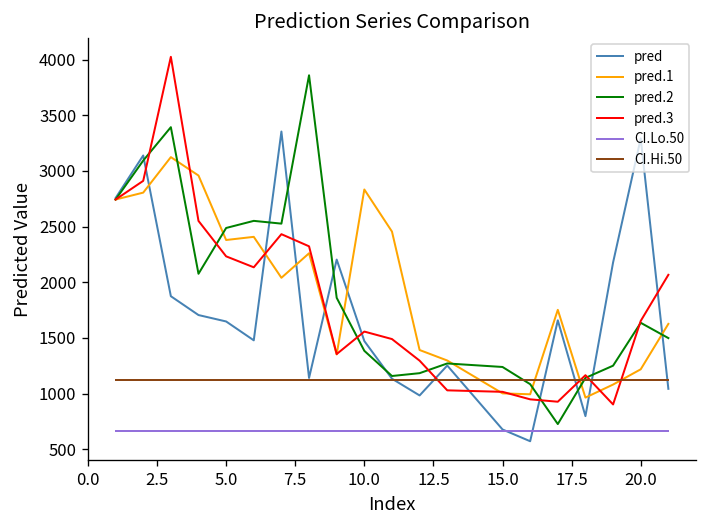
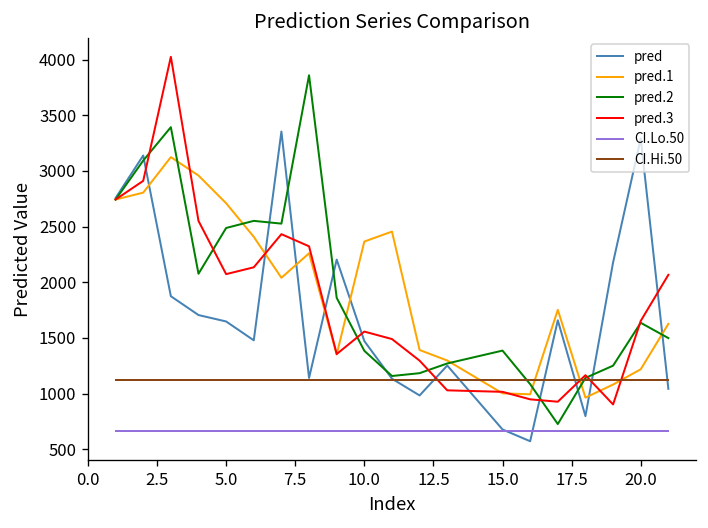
  {
    "pred": {
      "5.0": 1600,
      "10.0": 1500
    },
    "pred.1": {
-     "5.0": 2400,
-     "10.0": 2800,
+     "5.0": 2700,
+     "10.0": 2400,
      "20.0": 1200
    },
    "pred.2": {
      "5.0": 2500,
      "10.0": 1400,
-     "15.0": 1200
+     "15.0": 1400
    },
    "pred.3": {
-     "5.0": 2200,
+     "5.0": 2100,
      "10.0": 1600
    },
    "CI.Lo.50": {
      "5.0": 700,
      "10.0": 700,
      "20.0": 700
    },
    "CI.Hi.50": {
      "5.0": 1100,
      "10.0": 1100,
      "15.0": 1100,
      "20.0": 1100
    }
  }
